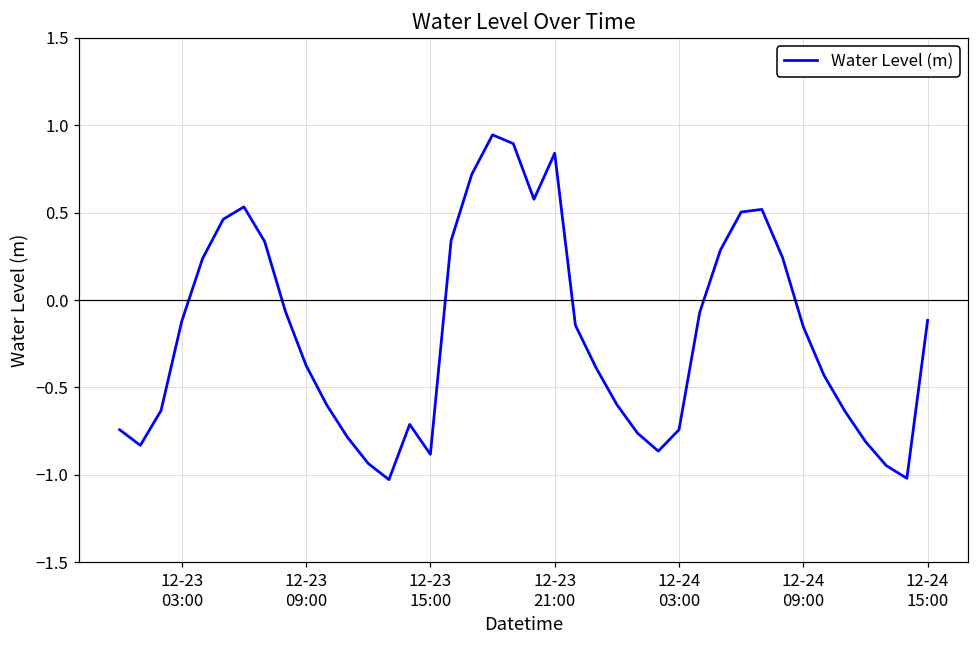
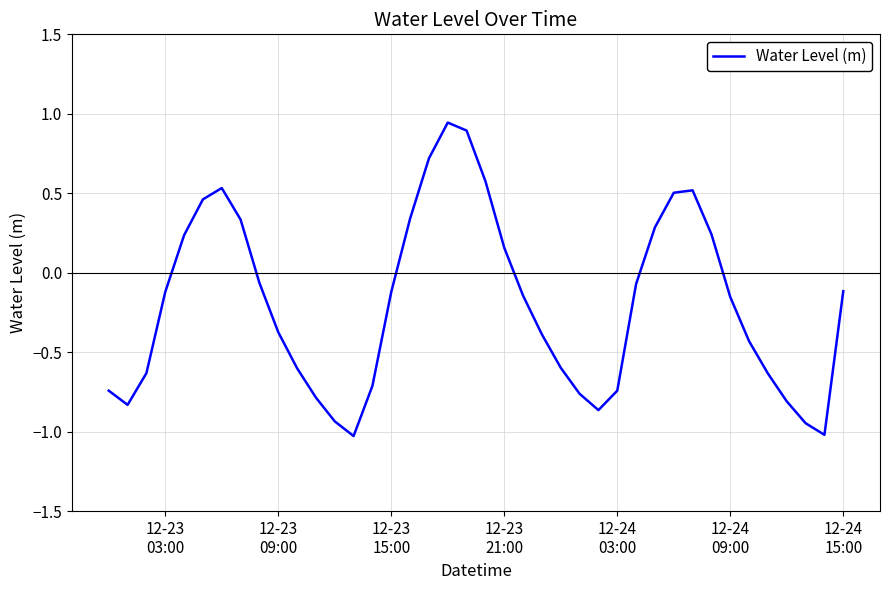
  {
    "12-23 03:00": -0.12,
    "12-23 09:00": -0.37,
-   "12-23 15:00": -0.88,
-   "12-23 21:00": 0.84,
+   "12-23 15:00": -0.12,
+   "12-23 21:00": 0.16,
    "12-24 03:00": -0.74,
    "12-24 09:00": -0.15,
    "12-24 15:00": -0.12
  }
